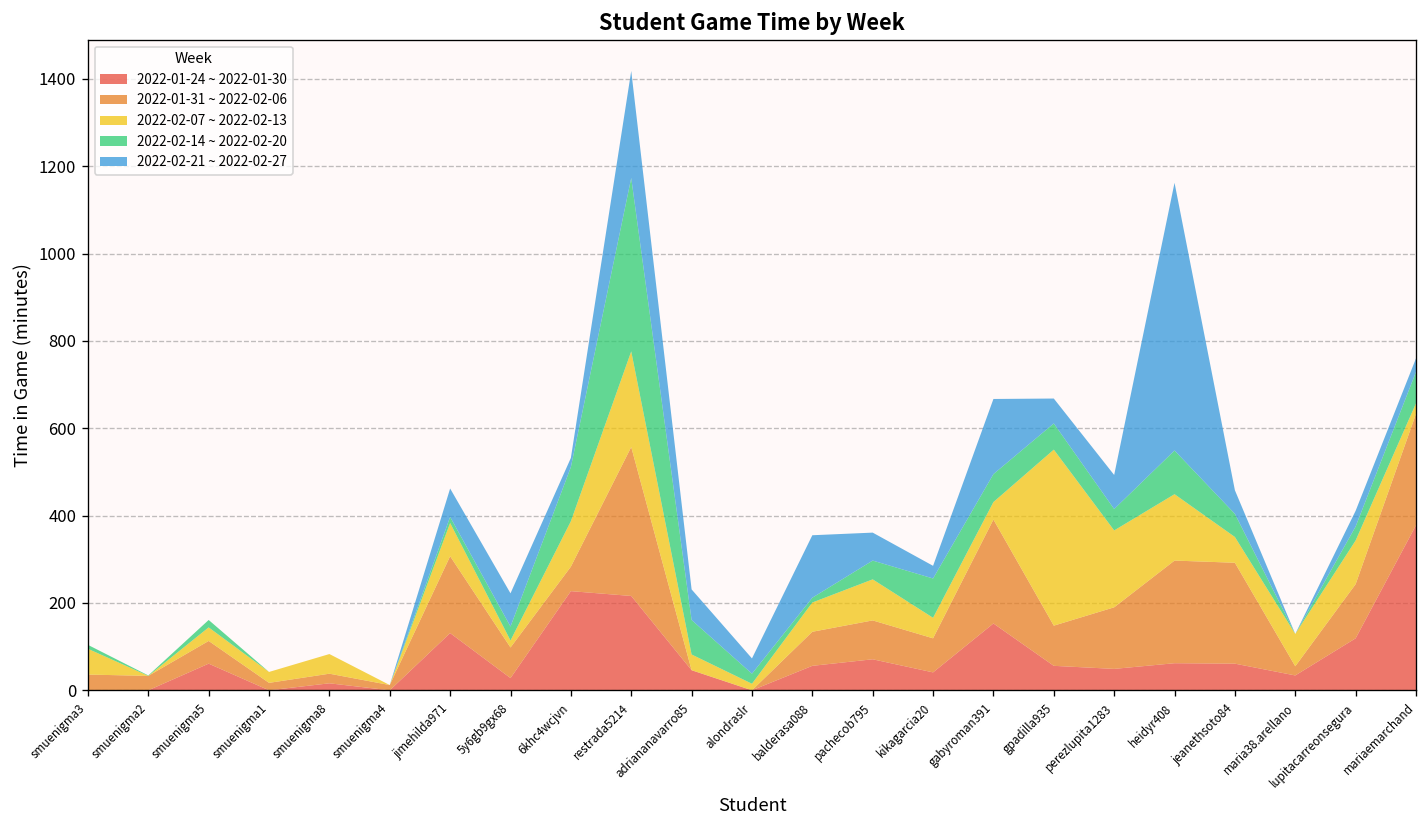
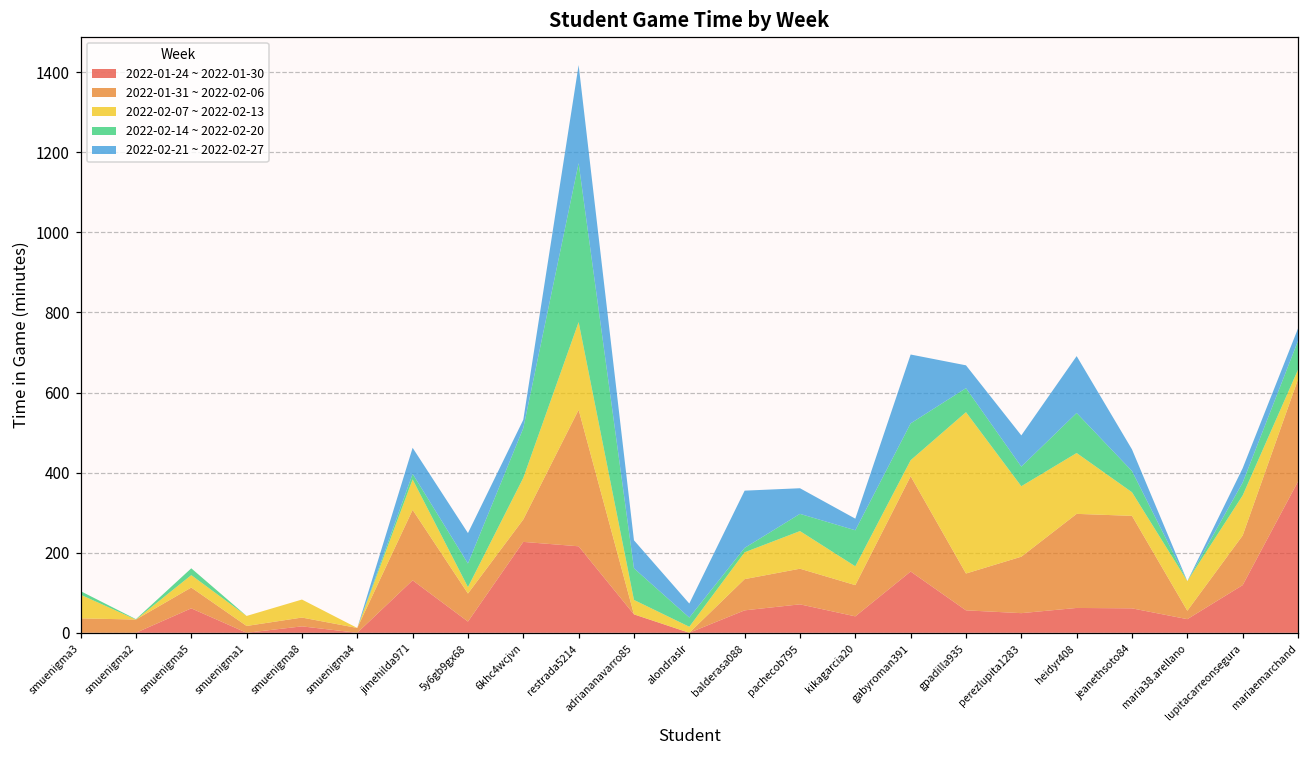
  {
    "2022-02-07 ~ 2022-02-13": {
      "smuenigma3": 60,
      "smuenigma5": 30,
      "jimehilda971": 80,
      "5y6gb9gx68": 20,
      "6khc4wcjvn": 100,
      "restrada5214": 220,
      "adriananavarro85": 40,
      "alondraslr": 20,
      "balderasa088": 70,
      "pachecob795": 90,
      "kikagarcia20": 50,
      "gabyroman391": 40,
      "gpadilla935": 400,
      "perezlupita1283": 180,
      "heidyr408": 150,
      "jeanethsoto84": 60,
      "lupitacarreonsegura": 100,
      "mariaemarchand": 20
    },
    "2022-02-14 ~ 2022-02-20": {
      "jimehilda971": 10,
-     "5y6gb9gx68": 30,
+     "5y6gb9gx68": 60,
      "6khc4wcjvn": 120,
      "restrada5214": 400,
      "adriananavarro85": 80,
      "alondraslr": 20,
      "balderasa088": 10,
      "pachecob795": 40,
      "kikagarcia20": 90,
-     "gabyroman391": 60,
+     "gabyroman391": 90,
      "gpadilla935": 60,
      "perezlupita1283": 50,
      "heidyr408": 100,
      "jeanethsoto84": 50,
      "lupitacarreonsegura": 30,
      "mariaemarchand": 70
    },
    "2022-02-21 ~ 2022-02-27": {
      "jimehilda971": 70,
      "5y6gb9gx68": 80,
      "6khc4wcjvn": 20,
      "restrada5214": 250,
      "adriananavarro85": 70,
      "alondraslr": 40,
      "balderasa088": 140,
      "pachecob795": 60,
      "kikagarcia20": 30,
      "gabyroman391": 170,
      "gpadilla935": 60,
      "perezlupita1283": 80,
-     "heidyr408": 610,
+     "heidyr408": 140,
      "jeanethsoto84": 50,
      "lupitacarreonsegura": 40,
      "mariaemarchand": 30
    }
  }
